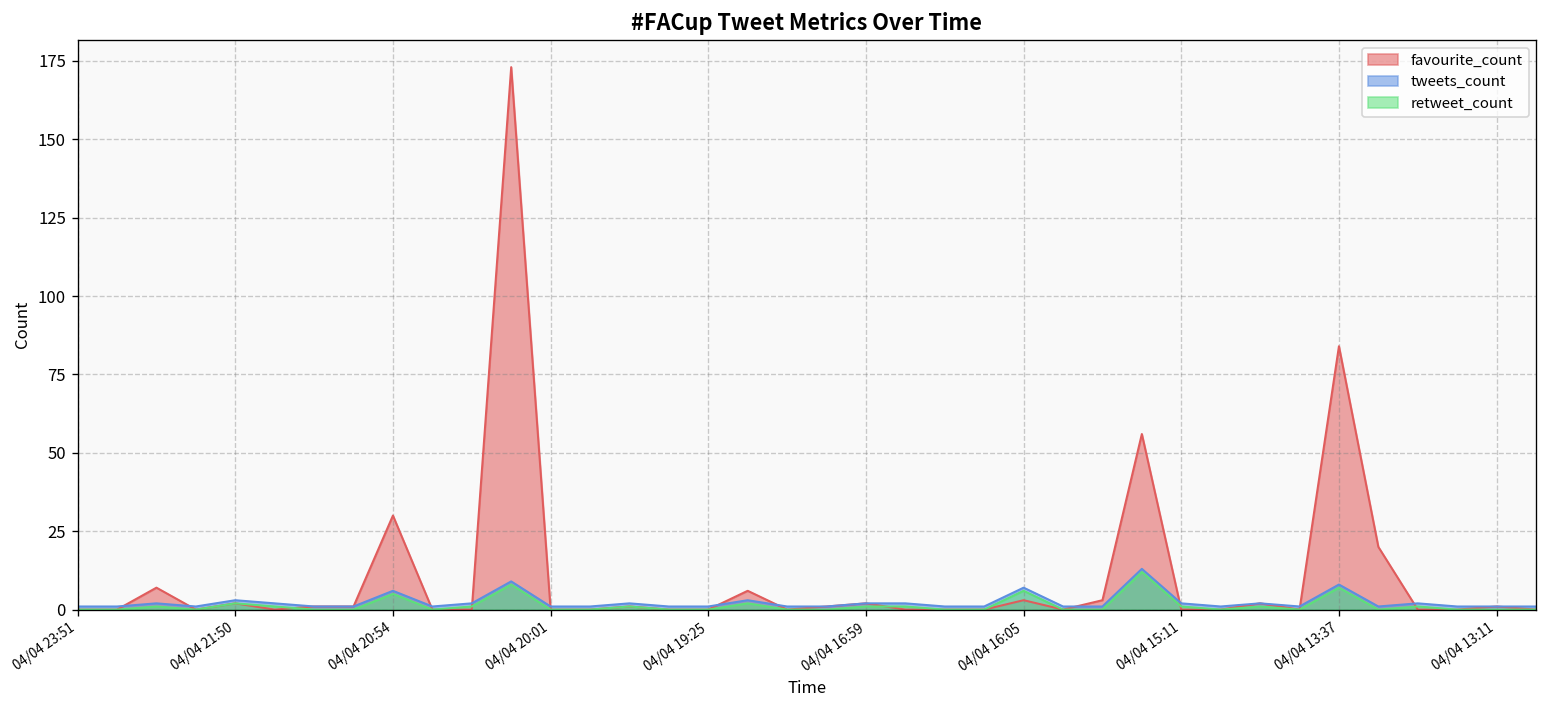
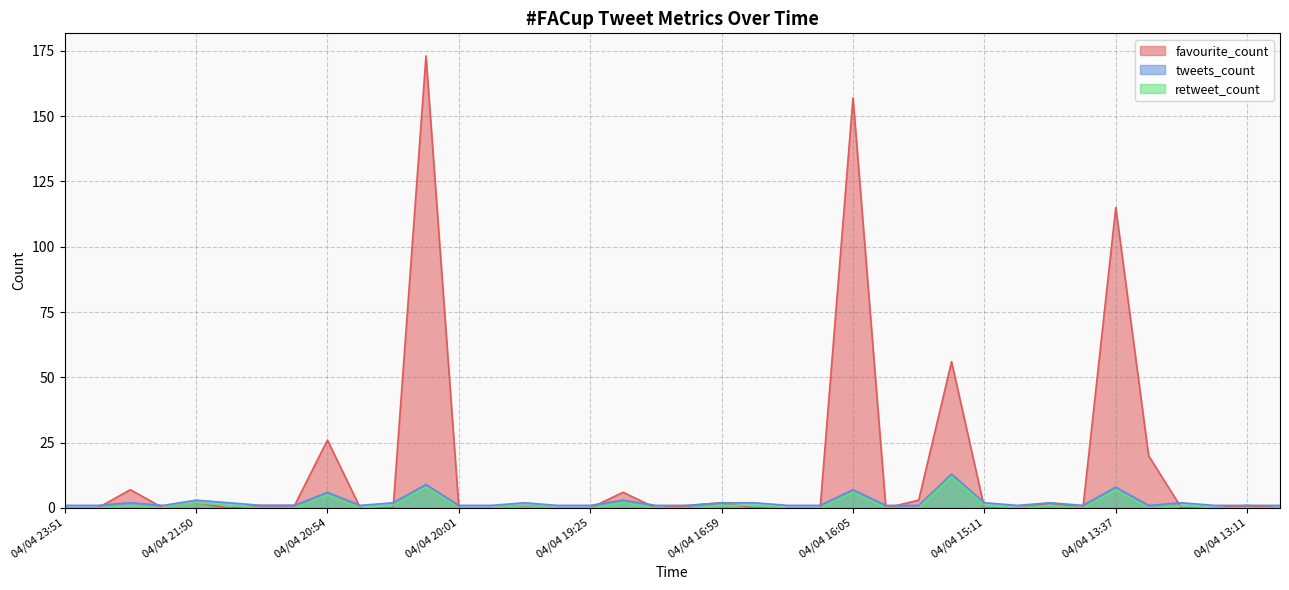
  {
    "favourite_count": {
-     "04/04 20:54": 30,
-     "04/04 16:05": 3,
+     "04/04 20:54": 26,
+     "04/04 16:05": 157,
      "04/04 15:11": 0,
-     "04/04 13:37": 84
+     "04/04 13:37": 115
    },
    "tweets_count": {
      "04/04 23:51": 1,
      "04/04 21:50": 3,
      "04/04 20:54": 6,
      "04/04 20:01": 1,
      "04/04 19:25": 1,
      "04/04 16:05": 7,
      "04/04 15:11": 2,
      "04/04 13:37": 8
    },
    "retweet_count": {
      "04/04 20:54": 5,
      "04/04 16:59": 1,
      "04/04 16:05": 6,
      "04/04 15:11": 1,
      "04/04 13:37": 7,
      "04/04 13:11": 0
    }
  }
